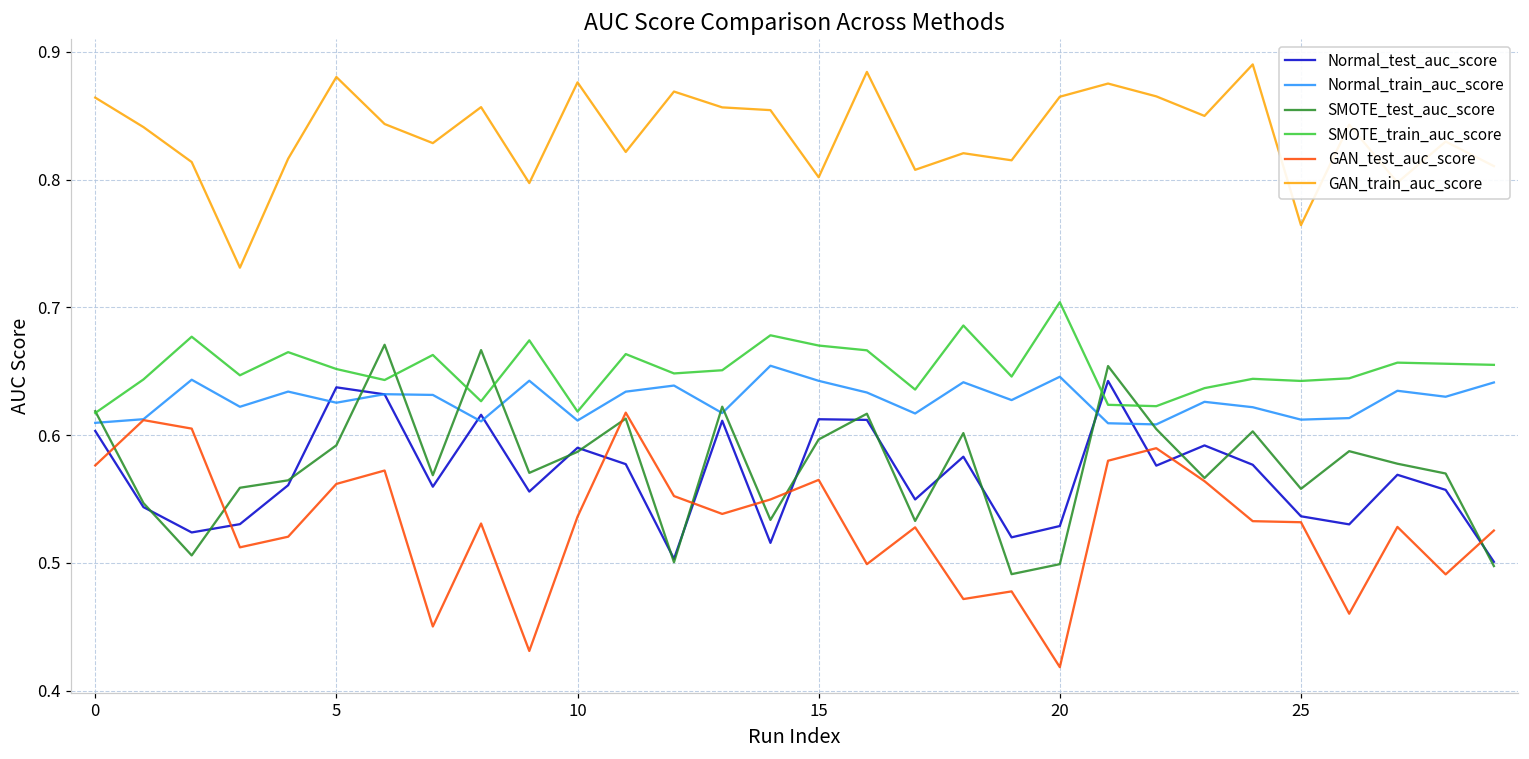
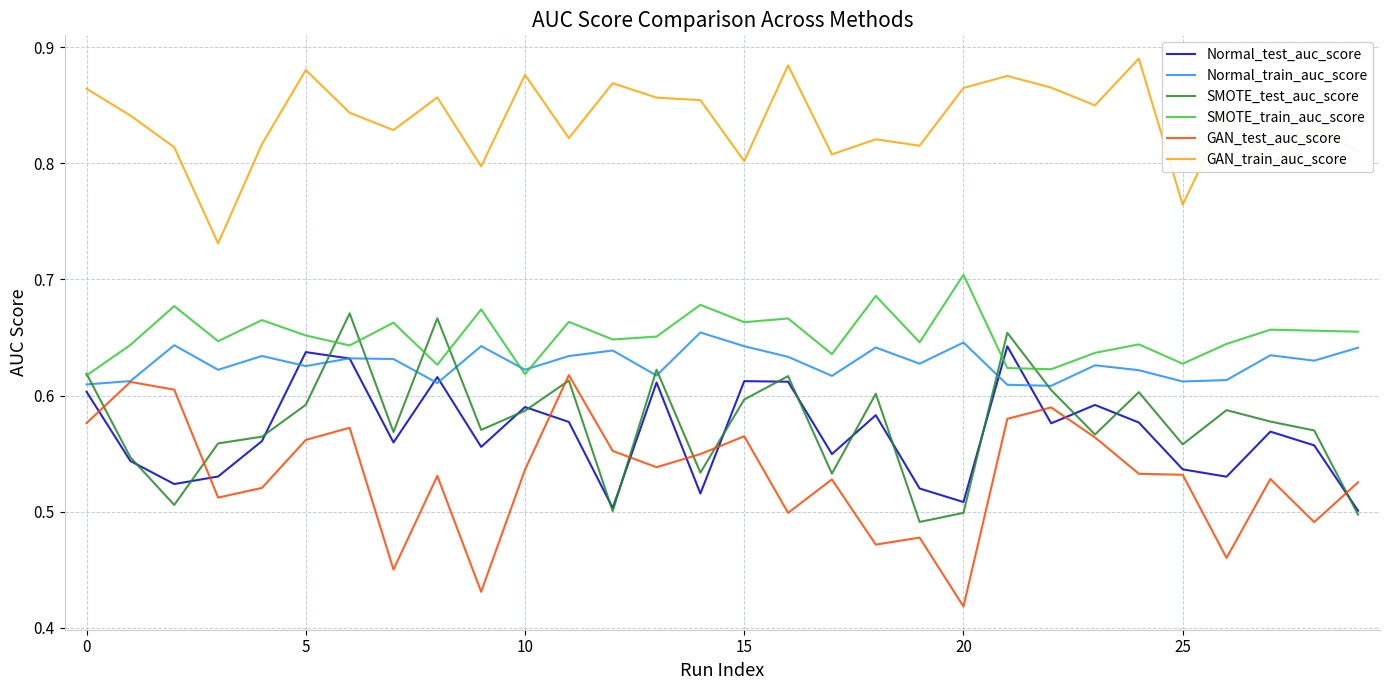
  {
    "Normal_test_auc_score": {
      "0": 0.603,
      "5": 0.637,
      "10": 0.590,
      "15": 0.612,
-     "20": 0.529,
+     "20": 0.508,
      "25": 0.536
    },
    "Normal_train_auc_score": {
      "0": 0.610,
      "5": 0.625,
-     "10": 0.611,
+     "10": 0.622,
      "15": 0.642,
      "20": 0.646,
      "25": 0.612
    },
    "SMOTE_test_auc_score": {
      "5": 0.592,
      "10": 0.587,
      "15": 0.597,
      "20": 0.499,
      "25": 0.558
    },
    "SMOTE_train_auc_score": {
      "5": 0.652,
      "10": 0.618,
-     "15": 0.670,
+     "15": 0.663,
      "20": 0.704,
-     "25": 0.642
+     "25": 0.627
    },
    "GAN_test_auc_score": {
      "0": 0.576,
      "5": 0.562,
      "10": 0.536,
      "15": 0.565,
      "20": 0.418,
      "25": 0.532
    },
    "GAN_train_auc_score": {
      "0": 0.864,
      "5": 0.880,
      "10": 0.876,
      "15": 0.802,
      "20": 0.865,
      "25": 0.764
    }
  }
